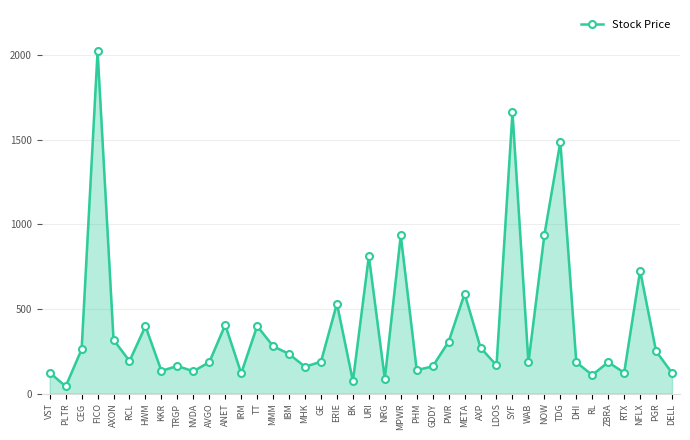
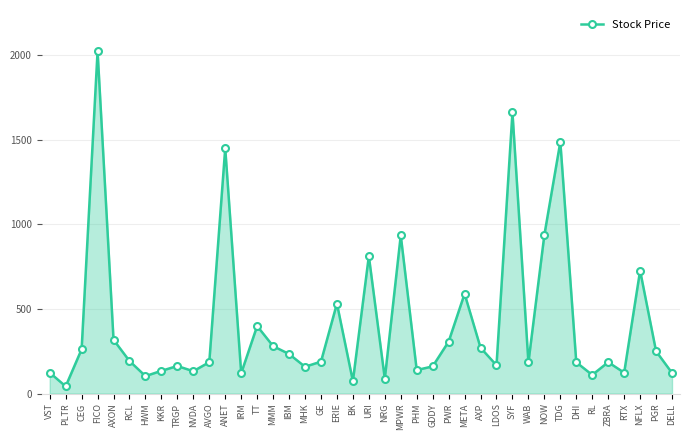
  {
    "VST": 120,
    "PLTR": 40,
    "CEG": 260,
    "FICO": 2020,
    "AXON": 320,
    "RCL": 190,
-   "HWM": 400,
+   "HWM": 100,
    "KKR": 130,
    "TRGP": 160,
    "NVDA": 130,
    "AVGO": 190,
-   "ANET": 410,
+   "ANET": 1450,
    "IRM": 120,
    "TT": 400,
    "MMM": 280,
    "IBM": 230,
    "MHK": 160,
    "GE": 190,
    "ERIE": 530,
    "BK": 70,
    "URI": 810,
    "NRG": 90,
    "MPWR": 940,
    "PHM": 140,
    "GDDY": 160,
    "PWR": 310,
    "META": 590,
    "AXP": 270,
    "LDOS": 170,
    "SYF": 1660,
    "WAB": 180,
    "NOW": 940,
    "TDG": 1490,
    "DHI": 190,
    "RL": 110,
    "ZBRA": 190,
    "RTX": 120,
    "NFLX": 730,
    "PGR": 250,
    "DELL": 120
  }
